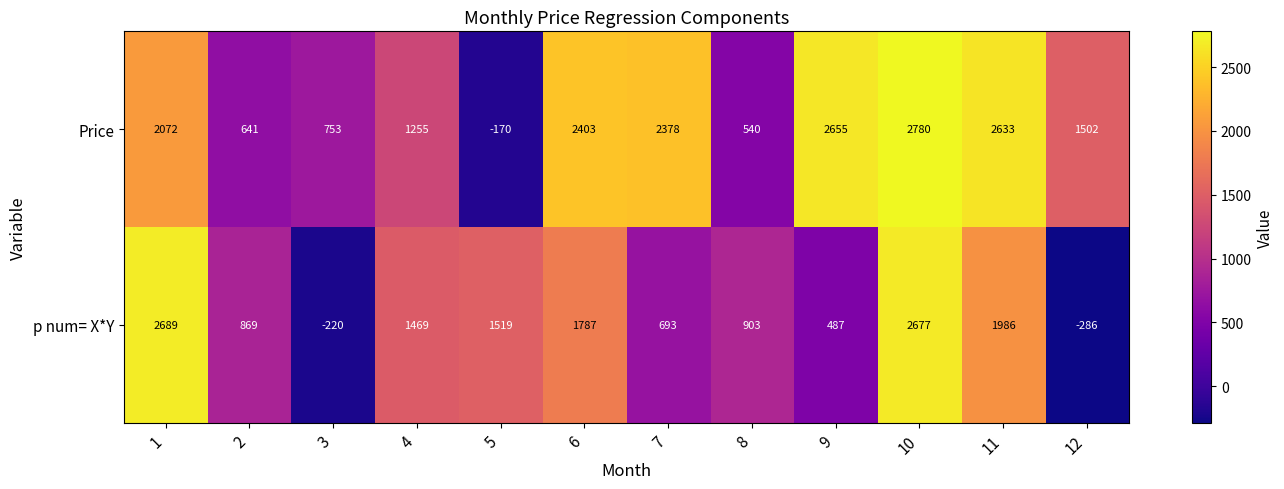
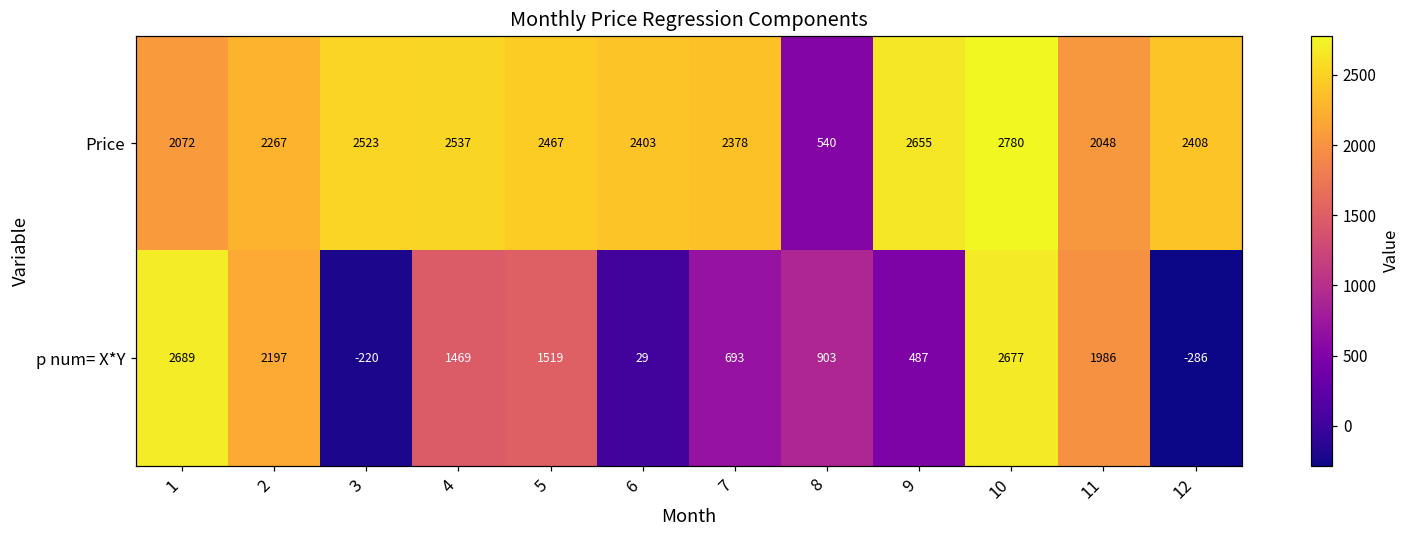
  {
    "Price": {
      "1": 2072,
-     "2": 641,
-     "3": 753,
-     "4": 1255,
-     "5": -170,
+     "2": 2267,
+     "3": 2523,
+     "4": 2537,
+     "5": 2467,
      "6": 2403,
      "7": 2378,
      "8": 540,
      "9": 2655,
      "10": 2780,
-     "11": 2633,
-     "12": 1502
+     "11": 2048,
+     "12": 2408
    },
    "p num= X*Y": {
      "1": 2689,
-     "2": 869,
+     "2": 2197,
      "3": -220,
      "4": 1469,
      "5": 1519,
-     "6": 1787,
+     "6": 29,
      "7": 693,
      "8": 903,
      "9": 487,
      "10": 2677,
      "11": 1986,
      "12": -286
    }
  }
